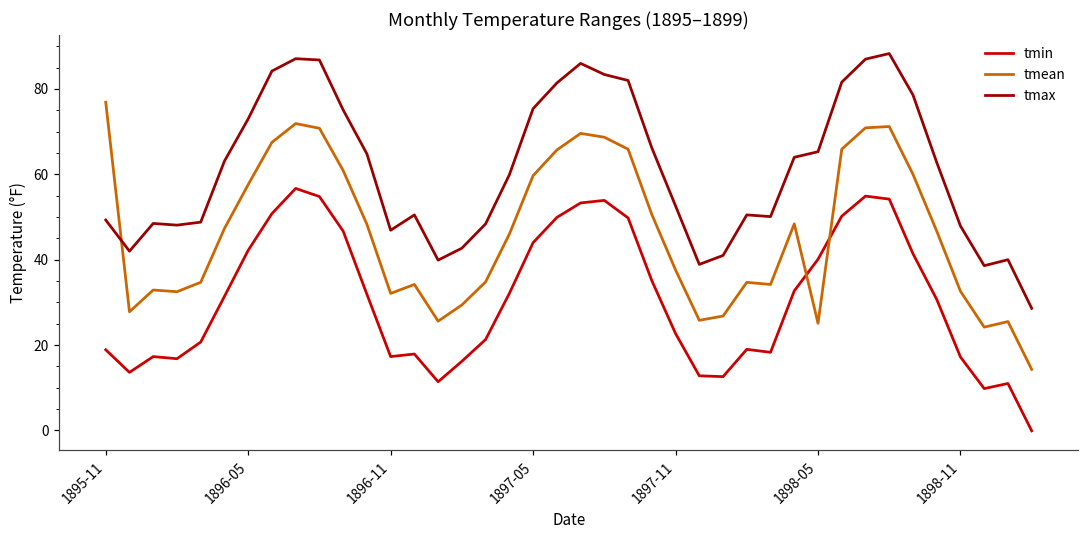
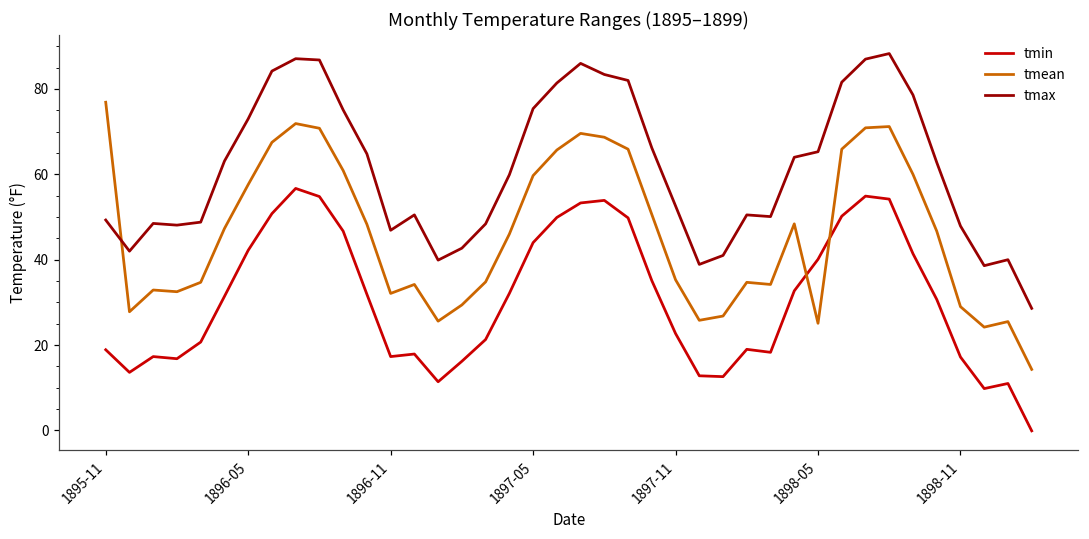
  {
    "tmean": {
      "1895-11": 77,
      "1896-05": 58,
      "1896-11": 32,
      "1897-05": 60,
-     "1897-11": 38,
+     "1897-11": 35,
      "1898-05": 25,
-     "1898-11": 33
+     "1898-11": 29
    }
  }
